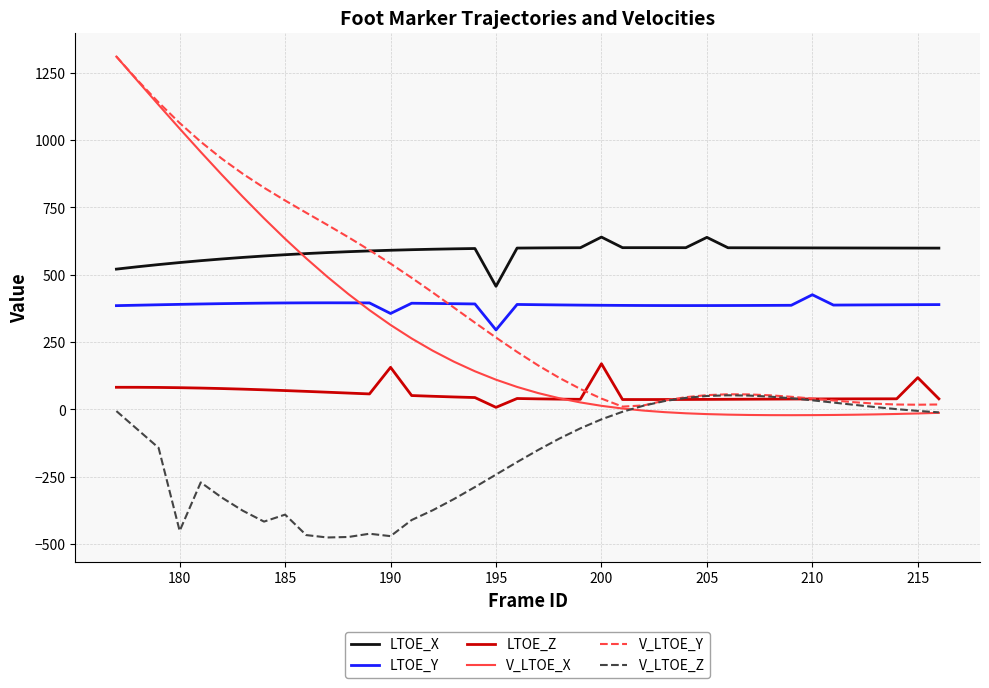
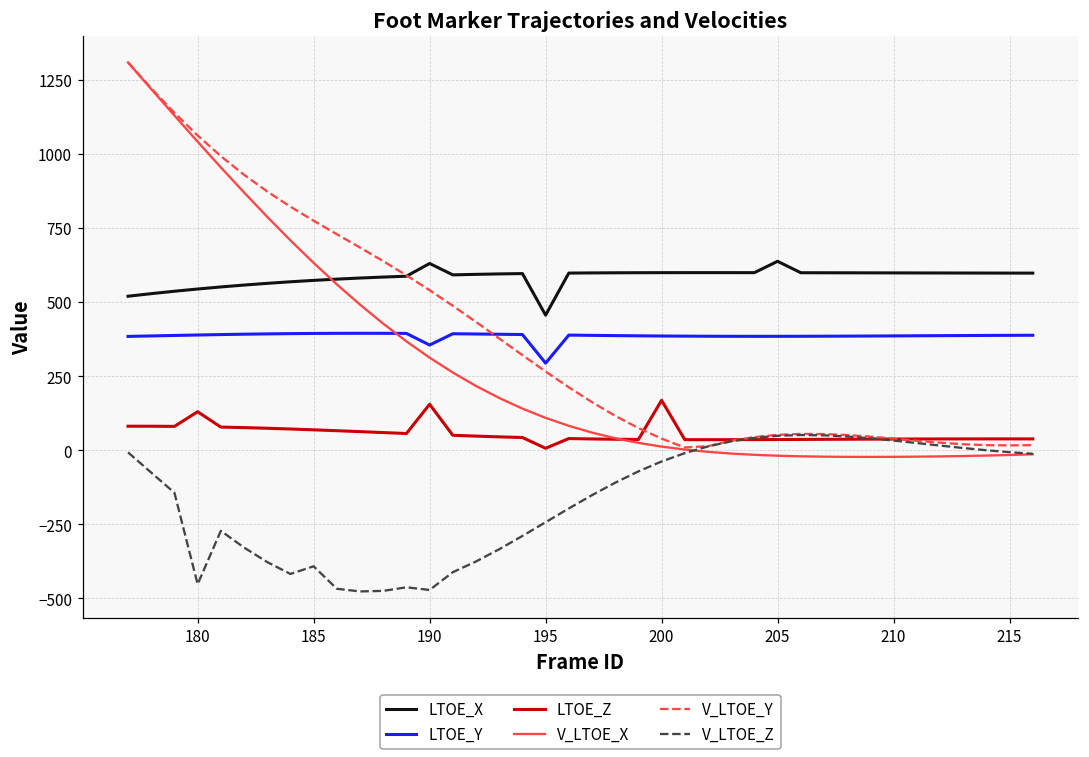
  {
    "LTOE_X": {
      "180": 540,
      "185": 570,
-     "190": 590,
+     "190": 630,
      "195": 460,
-     "200": 640,
+     "200": 600,
      "205": 640,
      "210": 600,
      "215": 600
    },
    "LTOE_Y": {
      "180": 390,
      "185": 390,
      "190": 360,
      "195": 290,
      "200": 390,
      "205": 390,
-     "210": 430,
+     "210": 390,
      "215": 390
    },
    "LTOE_Z": {
-     "180": 80,
+     "180": 130,
      "185": 70,
      "190": 160,
      "195": 10,
      "200": 170,
      "205": 40,
-     "215": 120
+     "215": 40
    },
    "V_LTOE_Z": {
      "180": -450,
      "185": -390,
      "190": -470,
      "195": -240,
      "200": -40,
      "215": -10
    }
  }
